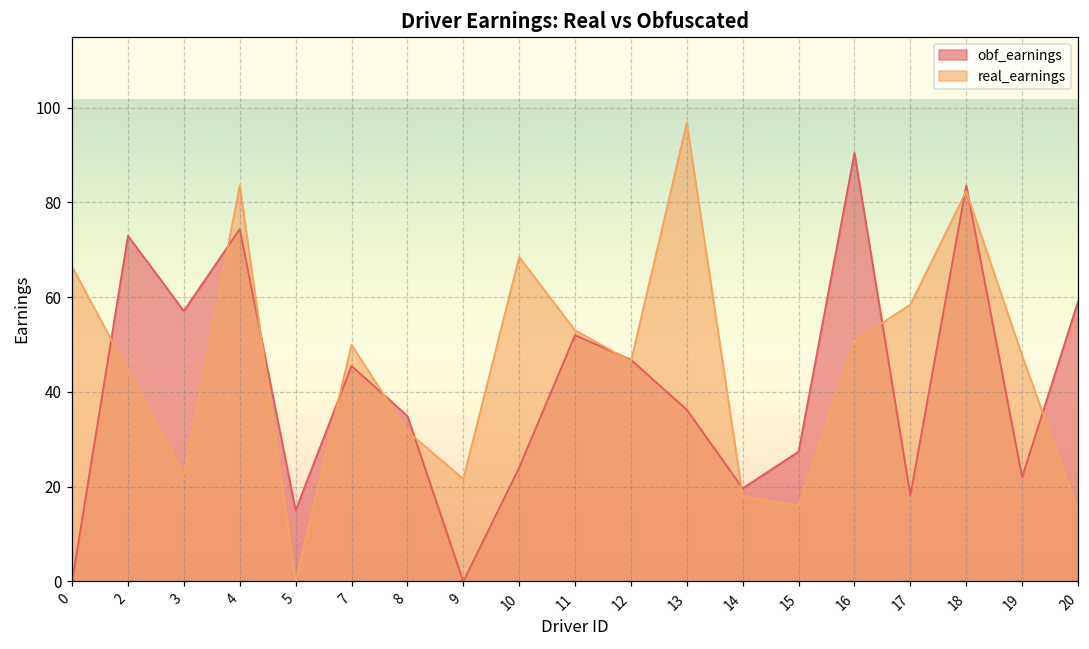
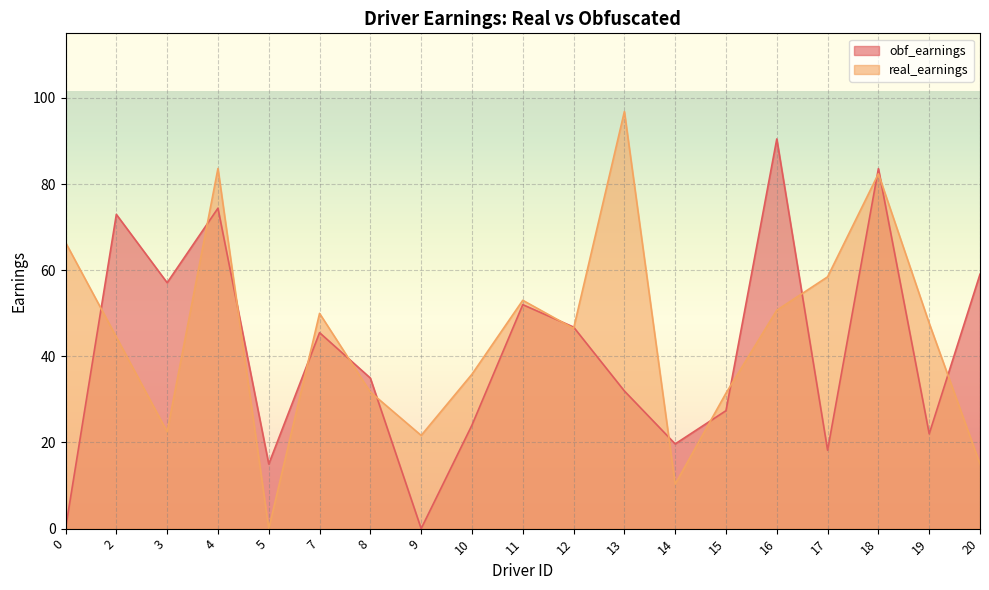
  {
    "obf_earnings": {
      "0": 0,
      "2": 73,
      "3": 57,
      "4": 74,
      "5": 15,
      "7": 46,
      "8": 35,
      "9": 0,
      "10": 24,
      "11": 52,
-     "13": 36,
+     "13": 32,
      "14": 20,
      "15": 27,
      "16": 90,
      "17": 18,
      "18": 84,
      "19": 22,
      "20": 59
    },
    "real_earnings": {
      "0": 66,
      "2": 45,
      "3": 22,
      "4": 84,
      "5": 0,
      "7": 50,
      "8": 32,
      "9": 22,
-     "10": 68,
+     "10": 36,
      "11": 53,
      "13": 97,
-     "14": 18,
-     "15": 16,
+     "14": 10,
+     "15": 31,
      "16": 51,
      "17": 58,
      "18": 82,
      "19": 48,
      "20": 15
    }
  }
